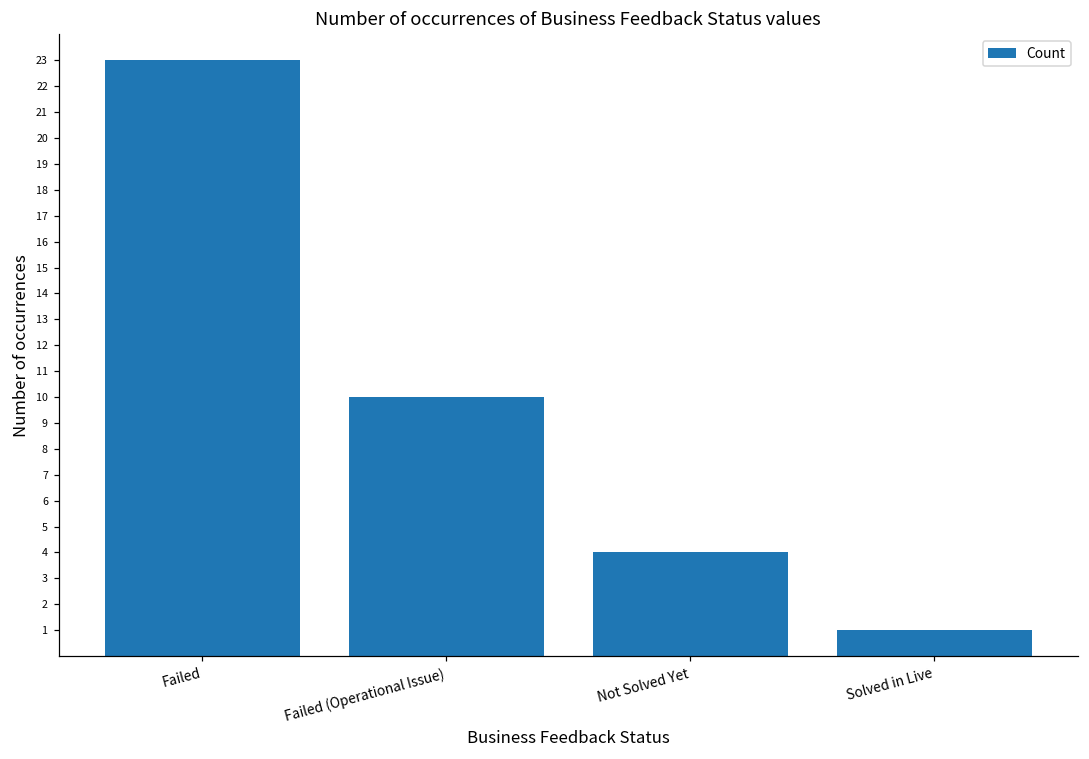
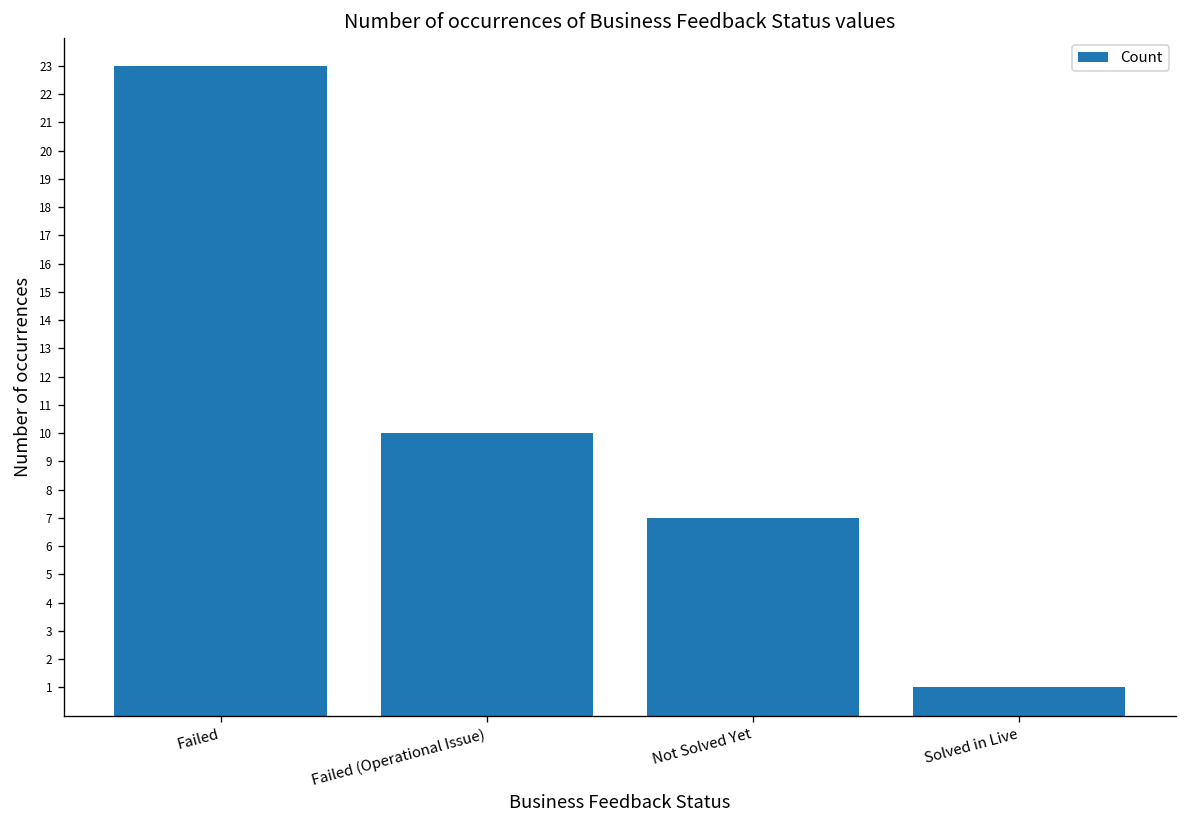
  {
    "Failed": 23,
    "Failed (Operational Issue)": 10,
-   "Not Solved Yet": 4,
+   "Not Solved Yet": 7,
    "Solved in Live": 1
  }
